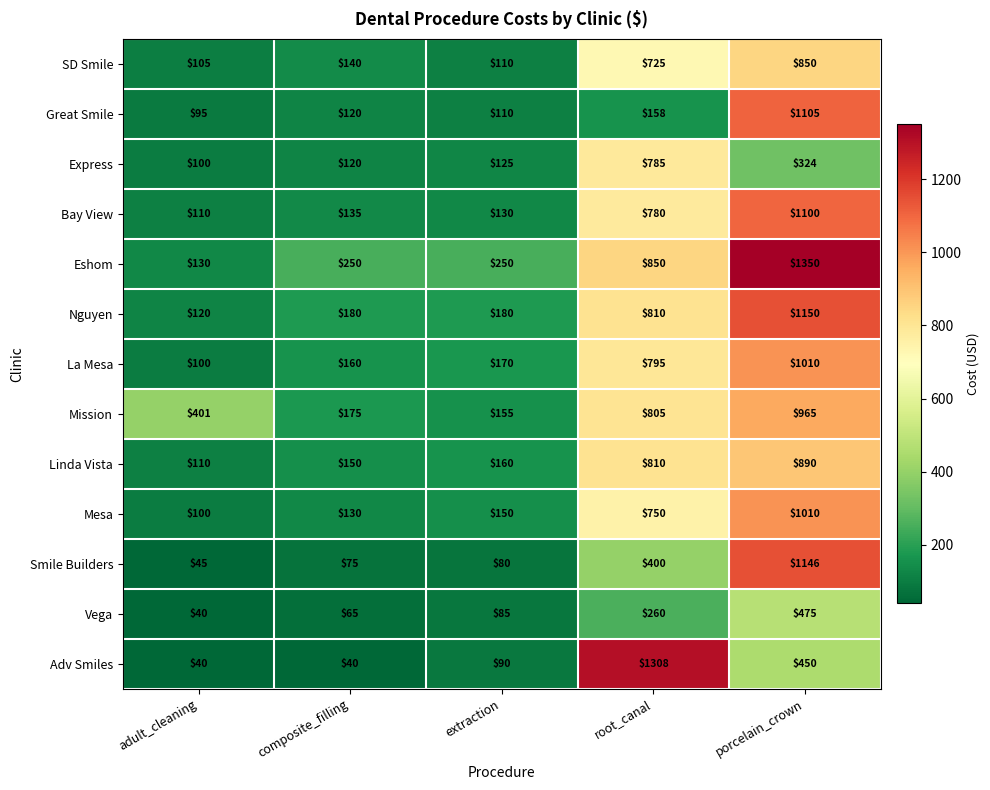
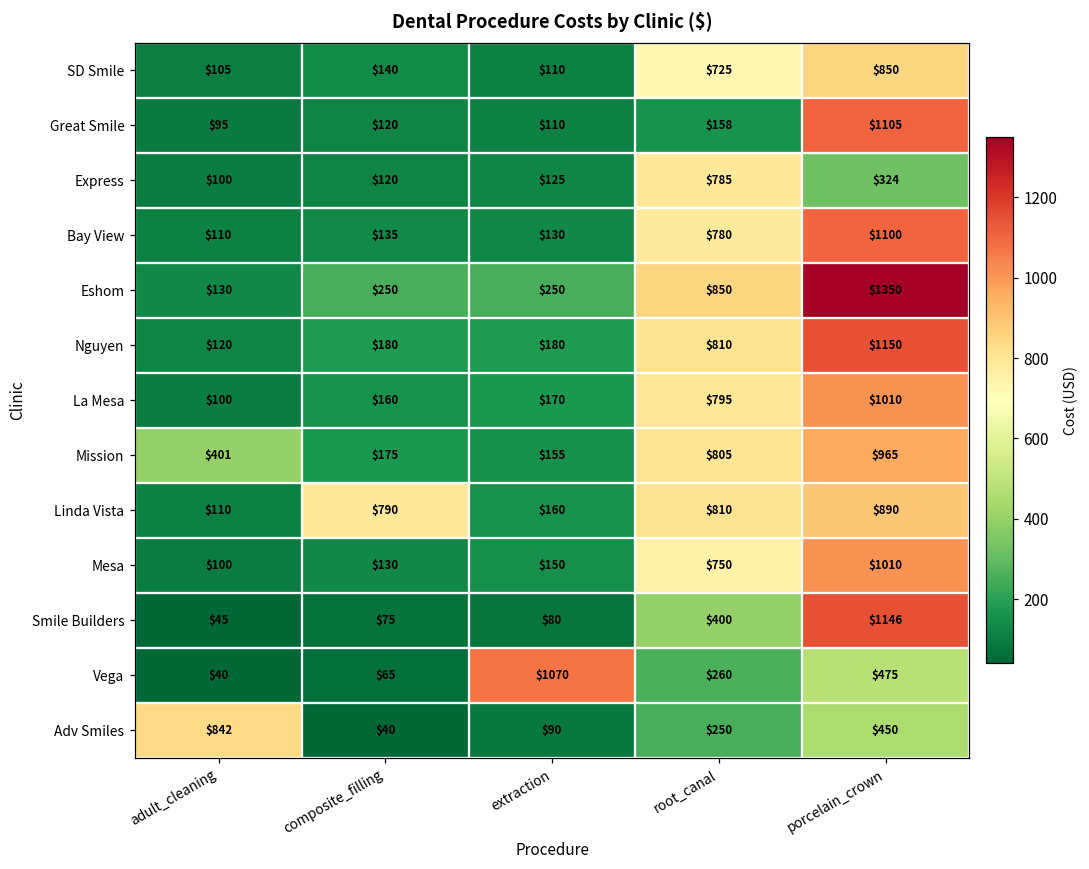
  {
    "SD Smile": {
      "adult_cleaning": "$105",
      "composite_filling": "$140",
      "extraction": "$110",
      "root_canal": "$725",
      "porcelain_crown": "$850"
    },
    "Great Smile": {
      "adult_cleaning": "$95",
      "composite_filling": "$120",
      "extraction": "$110",
      "root_canal": "$158",
      "porcelain_crown": "$1105"
    },
    "Express": {
      "adult_cleaning": "$100",
      "composite_filling": "$120",
      "extraction": "$125",
      "root_canal": "$785",
      "porcelain_crown": "$324"
    },
    "Bay View": {
      "adult_cleaning": "$110",
      "composite_filling": "$135",
      "extraction": "$130",
      "root_canal": "$780",
      "porcelain_crown": "$1100"
    },
    "Eshom": {
      "adult_cleaning": "$130",
      "composite_filling": "$250",
      "extraction": "$250",
      "root_canal": "$850",
      "porcelain_crown": "$1350"
    },
    "Nguyen": {
      "adult_cleaning": "$120",
      "composite_filling": "$180",
      "extraction": "$180",
      "root_canal": "$810",
      "porcelain_crown": "$1150"
    },
    "La Mesa": {
      "adult_cleaning": "$100",
      "composite_filling": "$160",
      "extraction": "$170",
      "root_canal": "$795",
      "porcelain_crown": "$1010"
    },
    "Mission": {
      "adult_cleaning": "$401",
      "composite_filling": "$175",
      "extraction": "$155",
      "root_canal": "$805",
      "porcelain_crown": "$965"
    },
    "Linda Vista": {
      "adult_cleaning": "$110",
-     "composite_filling": "$150",
+     "composite_filling": "$790",
      "extraction": "$160",
      "root_canal": "$810",
      "porcelain_crown": "$890"
    },
    "Mesa": {
      "adult_cleaning": "$100",
      "composite_filling": "$130",
      "extraction": "$150",
      "root_canal": "$750",
      "porcelain_crown": "$1010"
    },
    "Smile Builders": {
      "adult_cleaning": "$45",
      "composite_filling": "$75",
      "extraction": "$80",
      "root_canal": "$400",
      "porcelain_crown": "$1146"
    },
    "Vega": {
      "adult_cleaning": "$40",
      "composite_filling": "$65",
-     "extraction": "$85",
+     "extraction": "$1070",
      "root_canal": "$260",
      "porcelain_crown": "$475"
    },
    "Adv Smiles": {
-     "adult_cleaning": "$40",
+     "adult_cleaning": "$842",
      "composite_filling": "$40",
      "extraction": "$90",
-     "root_canal": "$1308",
+     "root_canal": "$250",
      "porcelain_crown": "$450"
    }
  }
